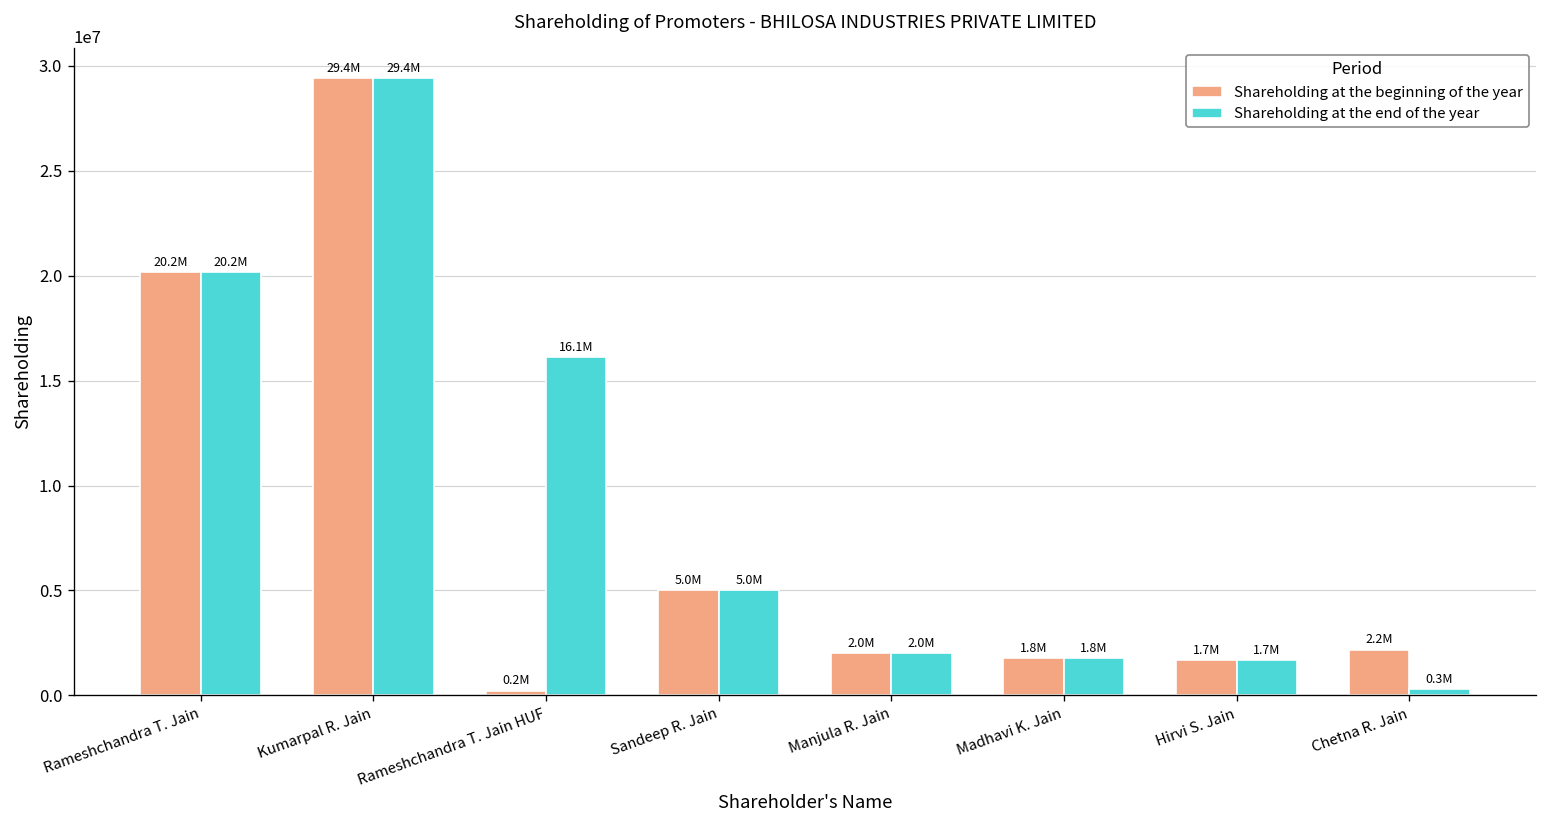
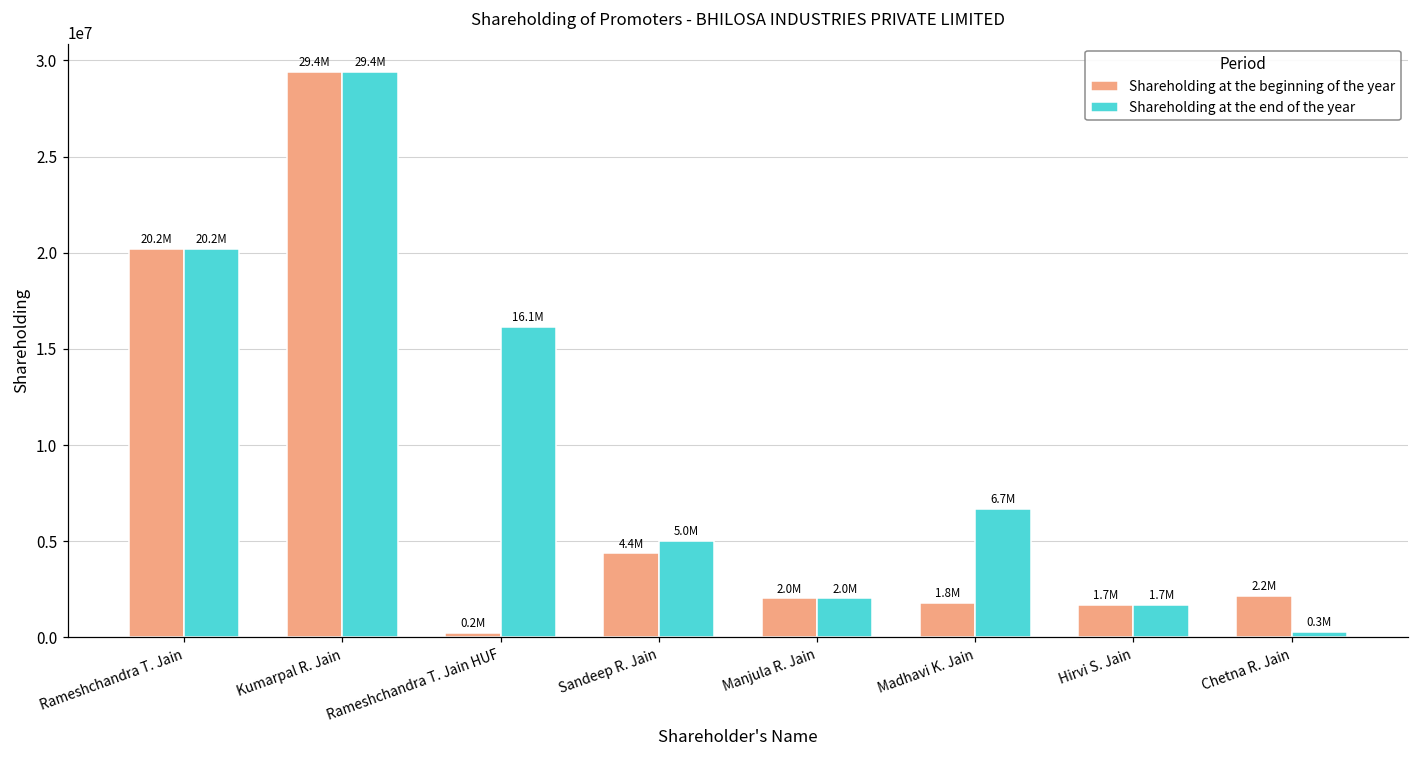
  {
    "Shareholding at the beginning of the year": {
      "Rameshchandra T. Jain": "20.2M",
      "Kumarpal R. Jain": "29.4M",
      "Rameshchandra T. Jain HUF": "0.2M",
-     "Sandeep R. Jain": "5.0M",
+     "Sandeep R. Jain": "4.4M",
      "Manjula R. Jain": "2.0M",
      "Madhavi K. Jain": "1.8M",
      "Hirvi S. Jain": "1.7M",
      "Chetna R. Jain": "2.2M"
    },
    "Shareholding at the end of the year": {
      "Rameshchandra T. Jain": "20.2M",
      "Kumarpal R. Jain": "29.4M",
      "Rameshchandra T. Jain HUF": "16.1M",
      "Sandeep R. Jain": "5.0M",
      "Manjula R. Jain": "2.0M",
-     "Madhavi K. Jain": "1.8M",
+     "Madhavi K. Jain": "6.7M",
      "Hirvi S. Jain": "1.7M",
      "Chetna R. Jain": "0.3M"
    }
  }
